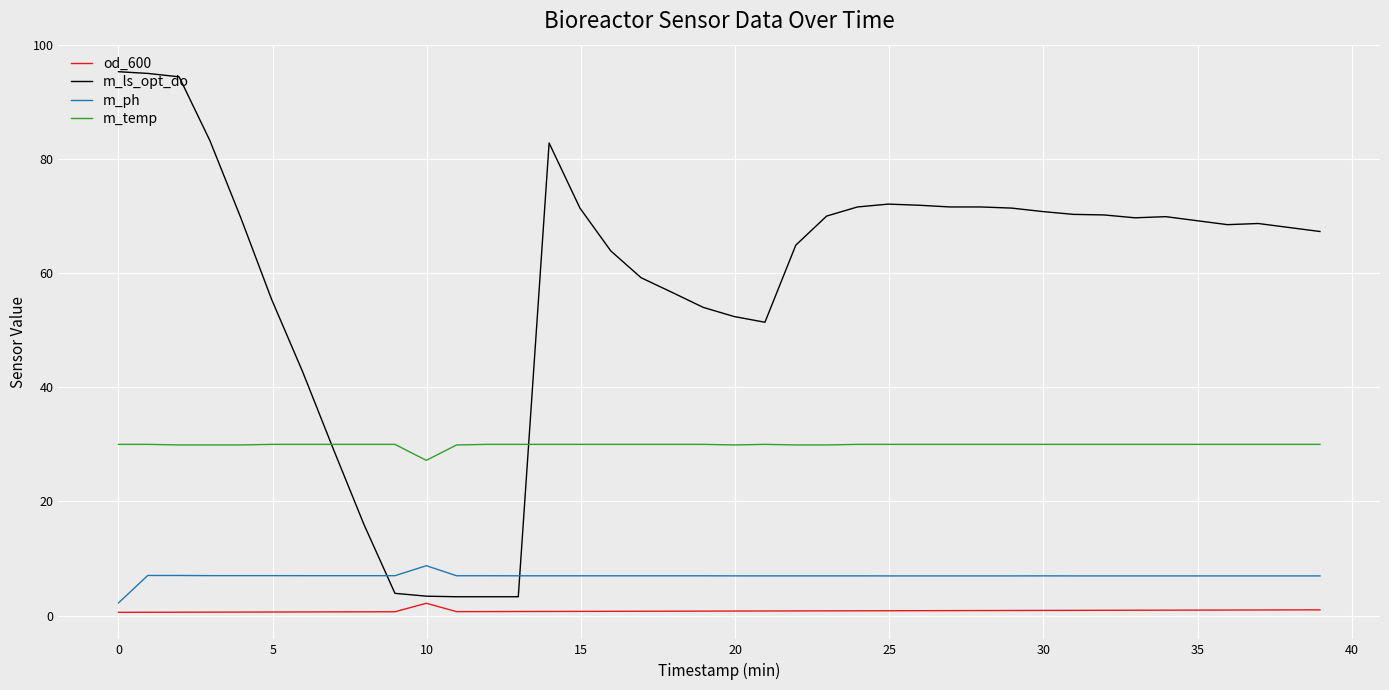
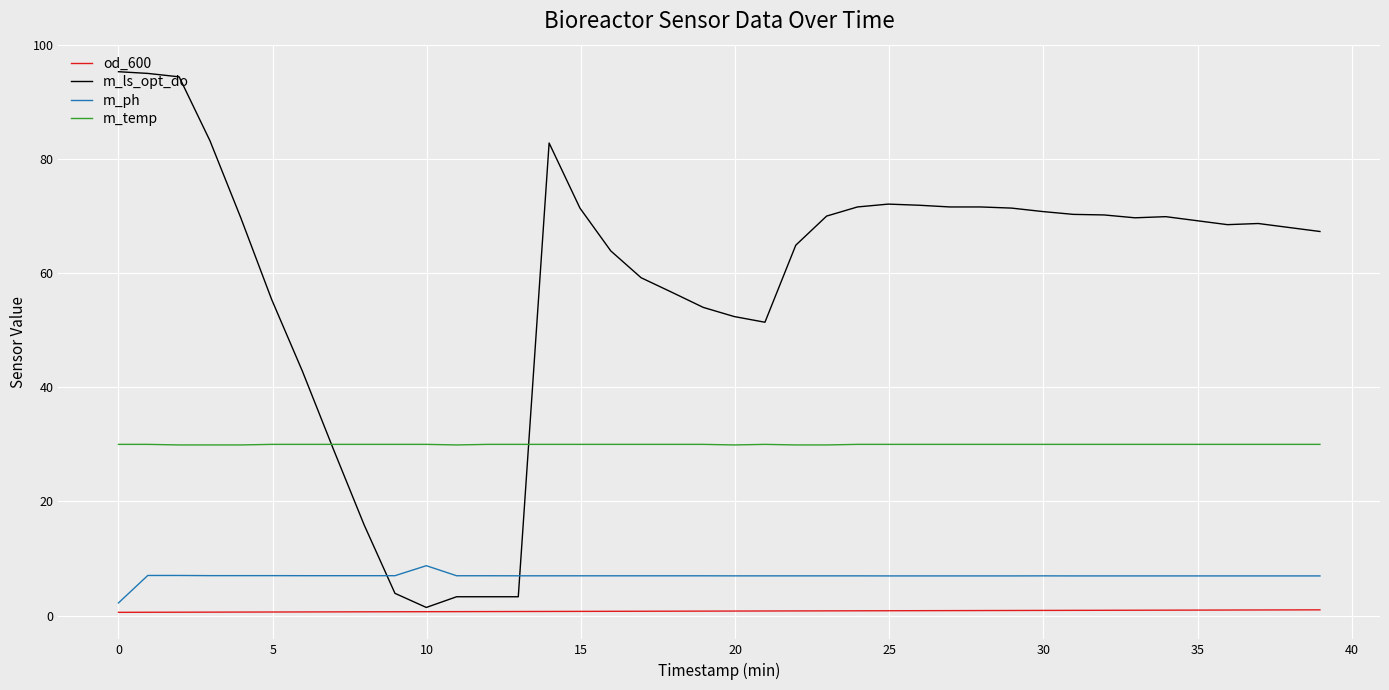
  {
    "od_600": {
      "0": 1,
-     "10": 2
+     "10": 1
    },
    "m_ls_opt_do": {
      "0": 95,
-     "10": 3
+     "10": 1
    },
    "m_ph": {
      "0": 2,
      "10": 9
    },
    "m_temp": {
      "0": 30,
-     "10": 27
+     "10": 30
    }
  }
